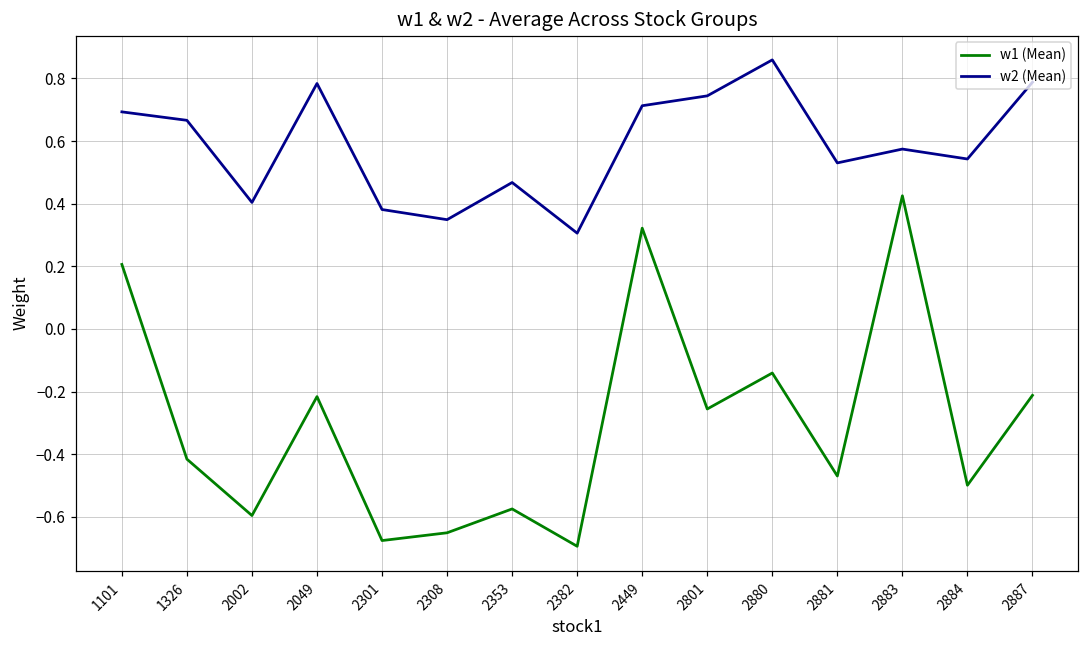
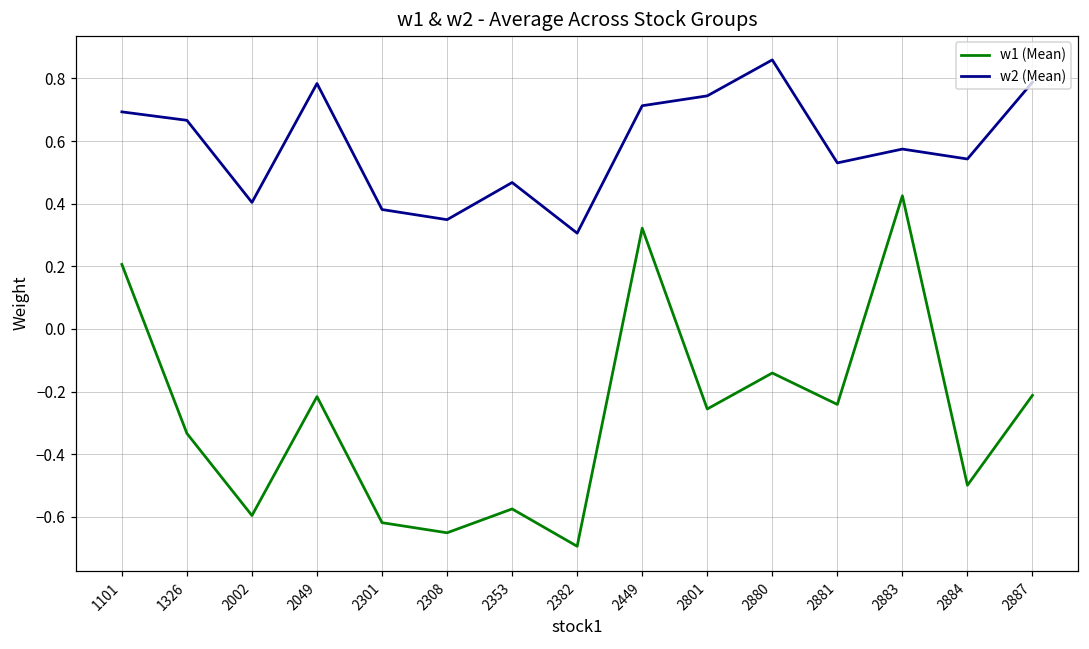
  {
    "w1 (Mean)": {
      "1101": 0.21,
-     "1326": -0.42,
+     "1326": -0.33,
      "2002": -0.60,
      "2049": -0.22,
-     "2301": -0.68,
+     "2301": -0.62,
      "2308": -0.65,
      "2353": -0.57,
      "2382": -0.69,
      "2449": 0.32,
      "2801": -0.26,
      "2880": -0.14,
-     "2881": -0.47,
+     "2881": -0.24,
      "2883": 0.43,
      "2884": -0.50,
      "2887": -0.21
    },
    "w2 (Mean)": {
      "1101": 0.69,
      "1326": 0.67,
      "2002": 0.40,
      "2049": 0.78,
      "2301": 0.38,
      "2308": 0.35,
      "2353": 0.47,
      "2382": 0.31,
      "2449": 0.71,
      "2801": 0.74,
      "2880": 0.86,
      "2881": 0.53,
      "2883": 0.57,
      "2884": 0.54
    }
  }
